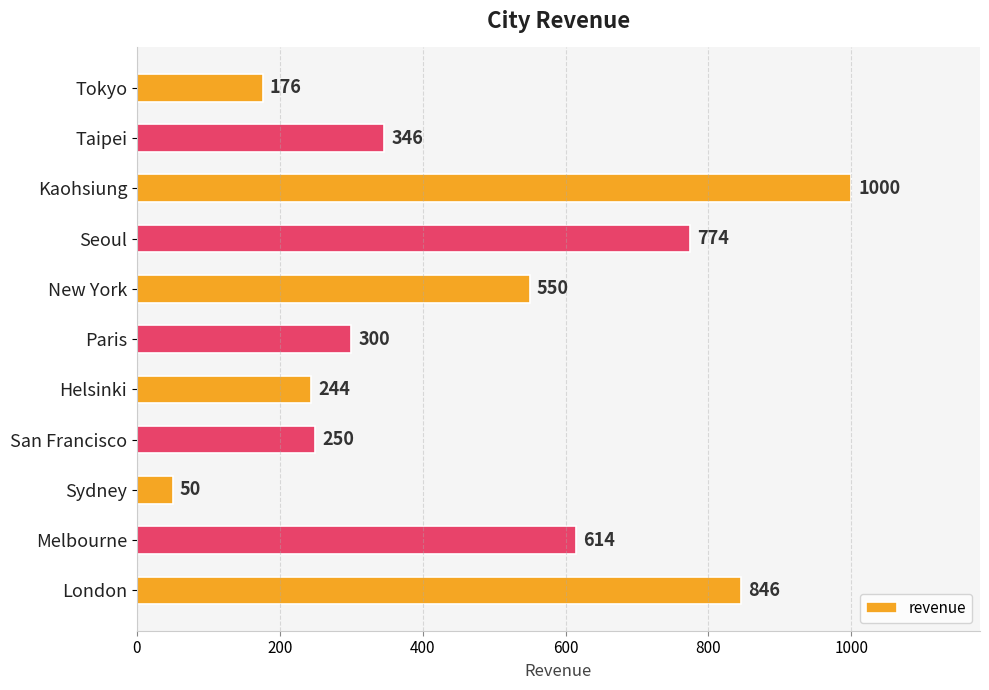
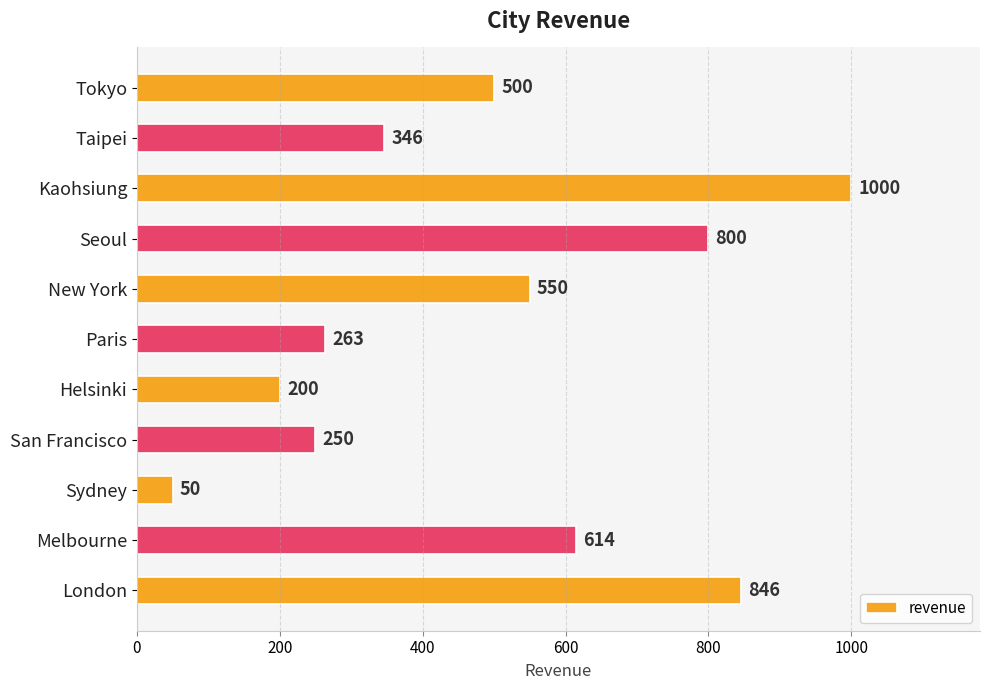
  {
-   "Tokyo": 176,
+   "Tokyo": 500,
    "Taipei": 346,
    "Kaohsiung": 1000,
-   "Seoul": 774,
+   "Seoul": 800,
    "New York": 550,
-   "Paris": 300,
-   "Helsinki": 244,
+   "Paris": 263,
+   "Helsinki": 200,
    "San Francisco": 250,
    "Sydney": 50,
    "Melbourne": 614,
    "London": 846
  }
